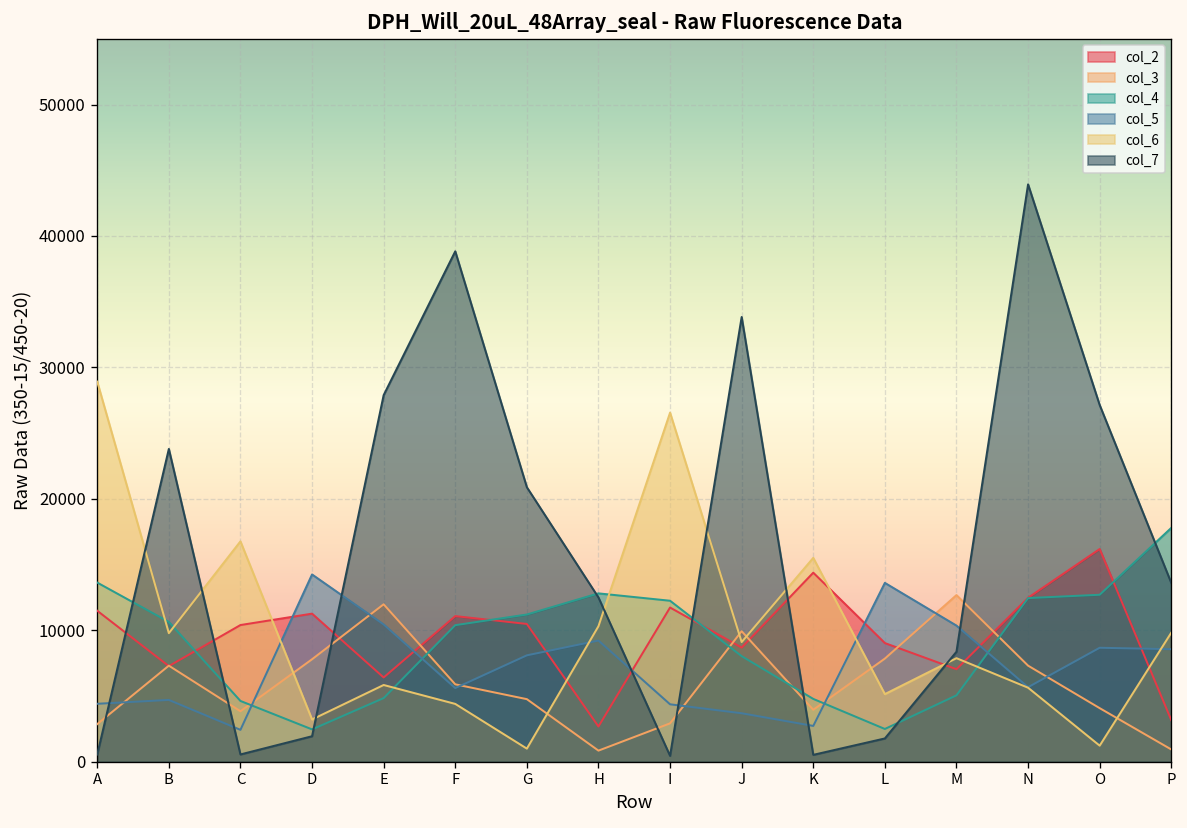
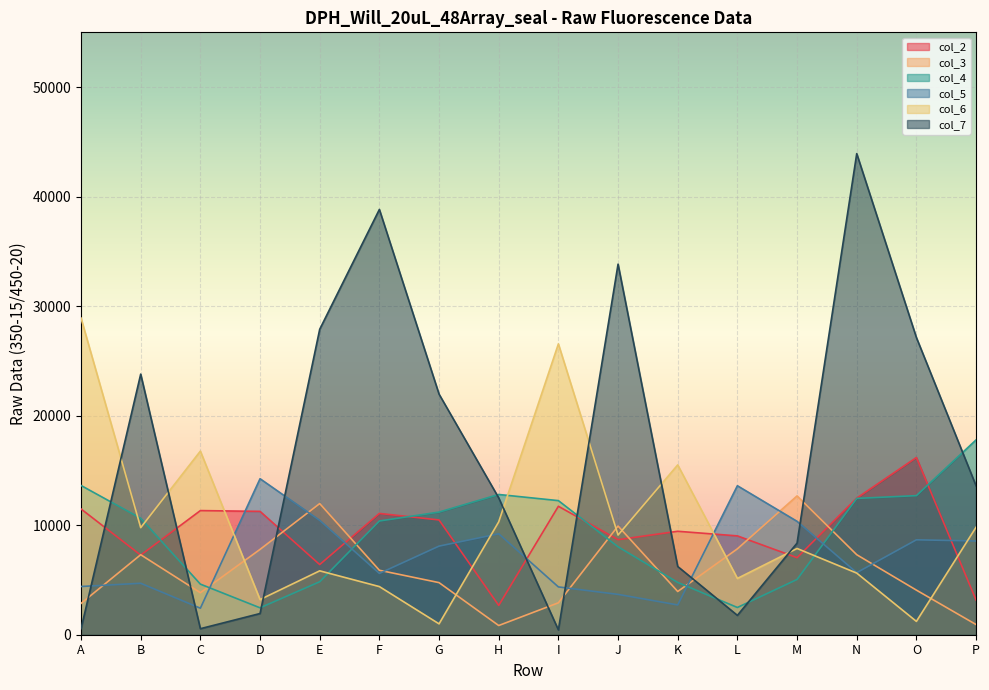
  {
    "col_2": {
      "A": 11500,
-     "C": 10400,
+     "C": 11300,
      "D": 11300,
      "E": 6400,
      "F": 11100,
      "G": 10500,
      "H": 2700,
      "I": 11700,
      "J": 8700,
-     "K": 14400,
+     "K": 9400,
      "L": 9000,
      "M": 7000,
      "O": 16200,
      "P": 3200
    },
    "col_7": {
      "A": 500,
      "B": 23800,
      "C": 600,
      "D": 1900,
      "E": 27900,
      "F": 38800,
-     "G": 20900,
+     "G": 22000,
      "H": 12500,
      "I": 400,
      "J": 33800,
-     "K": 500,
+     "K": 6200,
      "L": 1800,
      "M": 8400,
      "N": 43900,
      "O": 27100,
      "P": 13600
    }
  }
